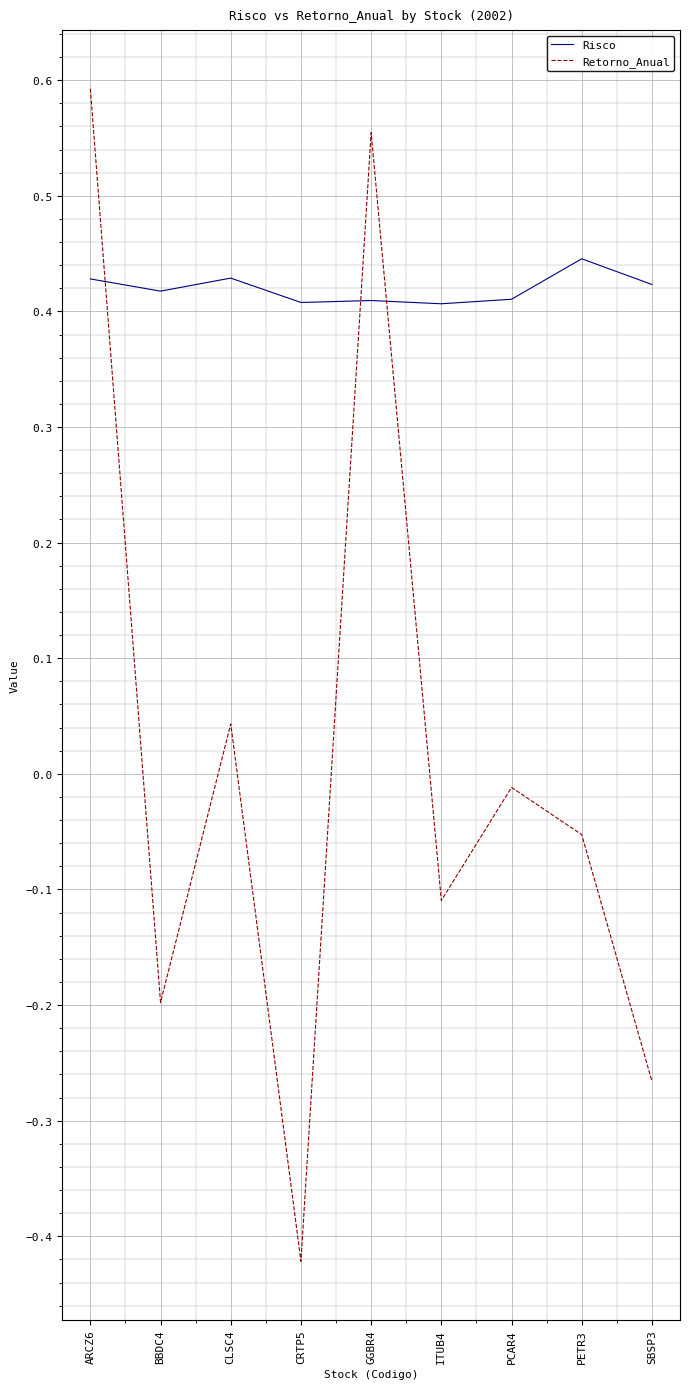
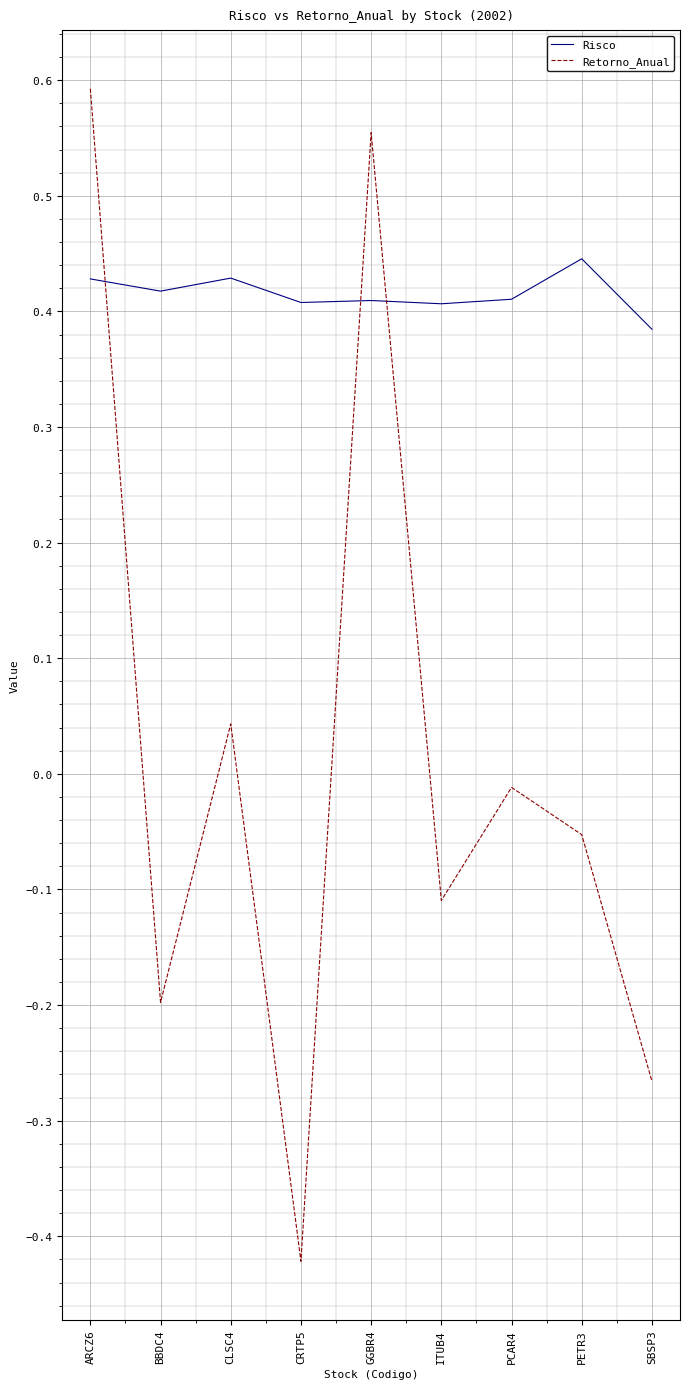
  {
    "Risco": {
      "ARCZ6": 0.428,
      "BBDC4": 0.418,
      "CLSC4": 0.429,
      "CRTP5": 0.408,
      "GGBR4": 0.409,
      "ITUB4": 0.407,
      "PCAR4": 0.410,
      "PETR3": 0.445,
-     "SBSP3": 0.423
+     "SBSP3": 0.385
    },
    "Retorno_Anual": {
      "ARCZ6": 0.593,
      "BBDC4": -0.198,
      "CLSC4": 0.043,
      "CRTP5": -0.422,
      "GGBR4": 0.555,
      "ITUB4": -0.110,
      "PCAR4": -0.012,
      "PETR3": -0.053,
      "SBSP3": -0.266
    }
  }
